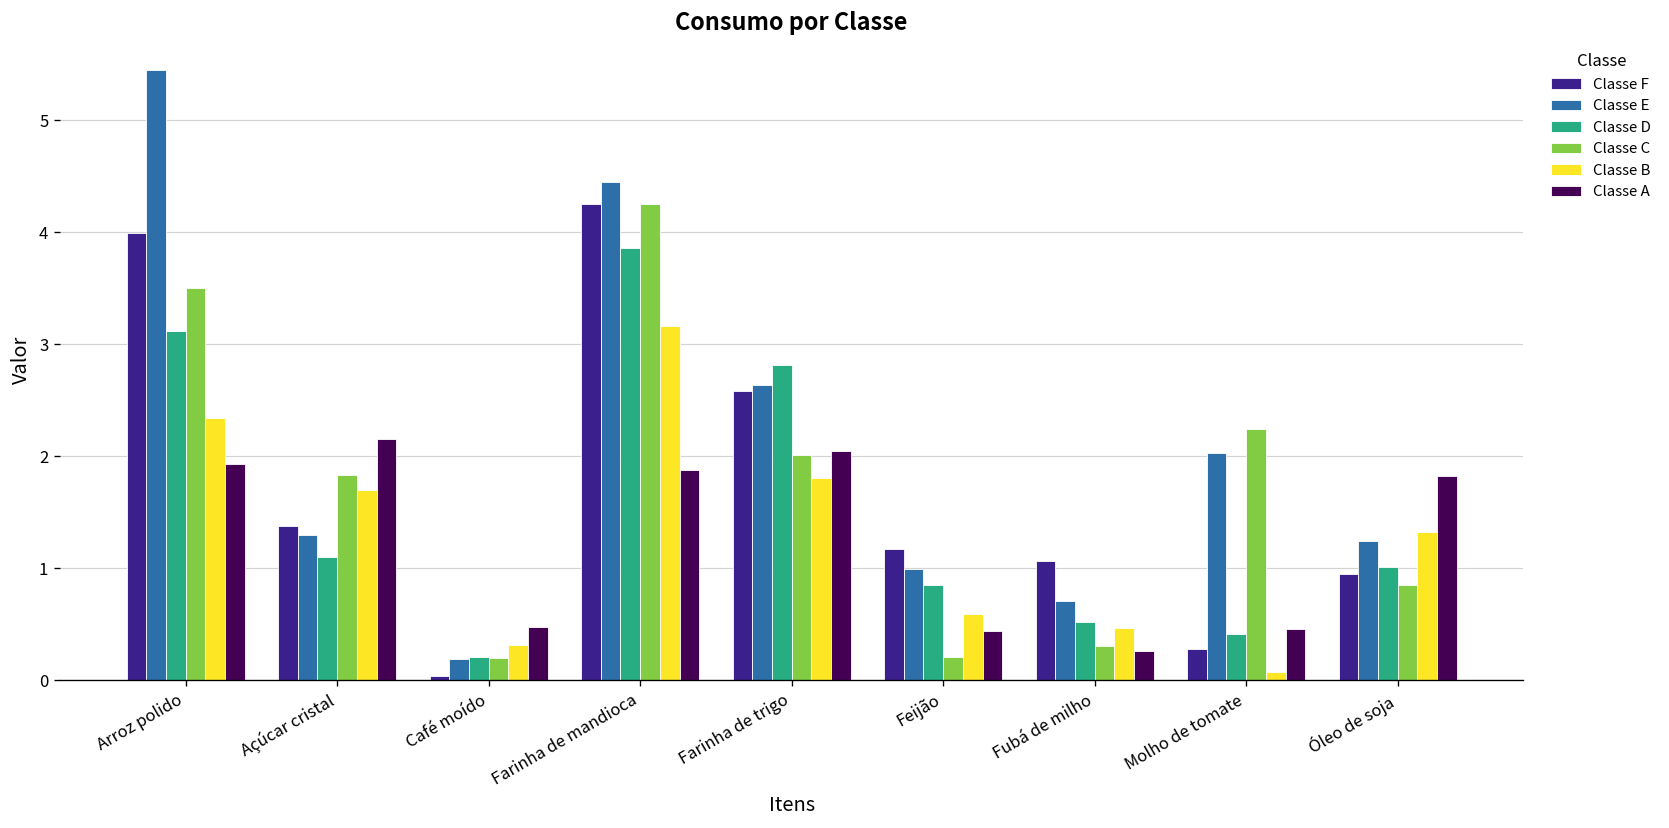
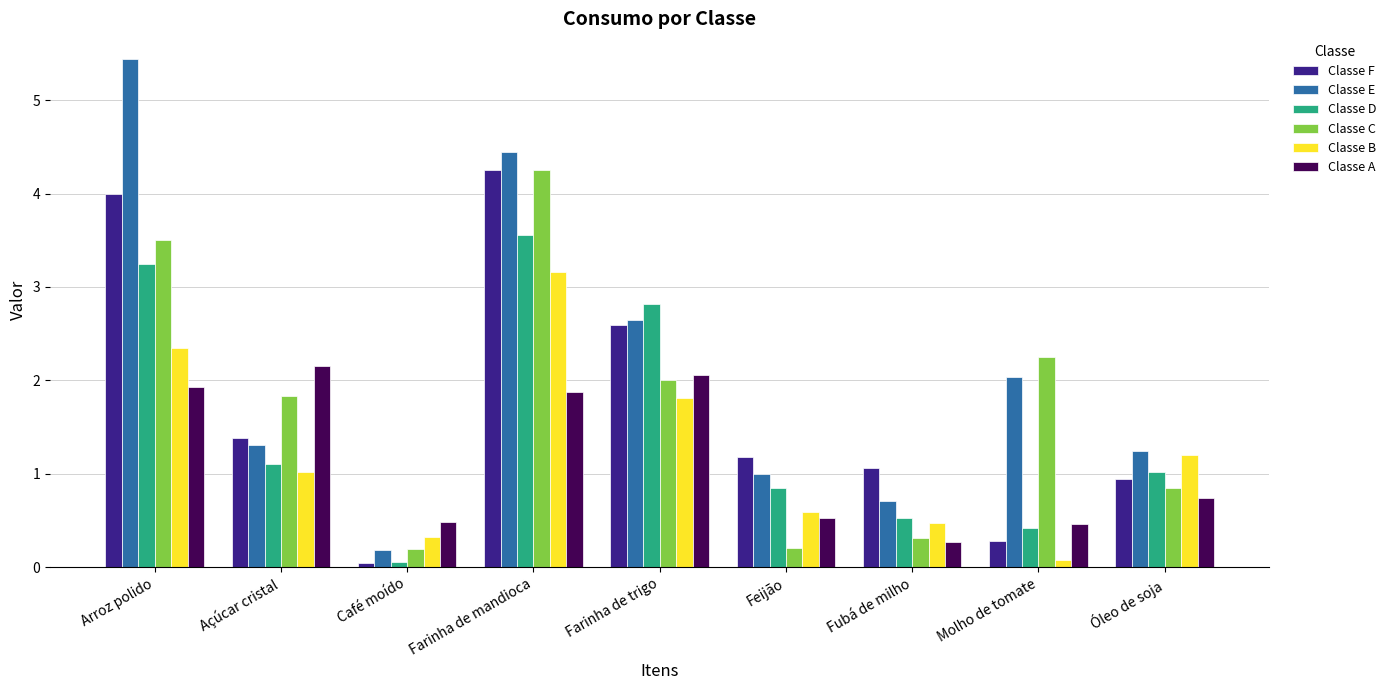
  {
    "Classe F": {
      "Arroz polido": 4.0,
      "Açúcar cristal": 1.4,
      "Café moído": 0.0,
      "Farinha de mandioca": 4.3,
      "Farinha de trigo": 2.6,
      "Feijão": 1.2,
      "Fubá de milho": 1.1,
      "Molho de tomate": 0.3,
      "Óleo de soja": 0.9
    },
    "Classe E": {
      "Arroz polido": 5.4,
      "Açúcar cristal": 1.3,
      "Café moído": 0.2,
      "Farinha de mandioca": 4.4,
      "Farinha de trigo": 2.6,
      "Feijão": 1.0,
      "Fubá de milho": 0.7,
      "Molho de tomate": 2.0,
      "Óleo de soja": 1.2
    },
    "Classe D": {
-     "Arroz polido": 3.1,
+     "Arroz polido": 3.2,
      "Açúcar cristal": 1.1,
-     "Café moído": 0.2,
-     "Farinha de mandioca": 3.9,
+     "Café moído": 0.1,
+     "Farinha de mandioca": 3.6,
      "Farinha de trigo": 2.8,
      "Feijão": 0.8,
      "Fubá de milho": 0.5,
      "Molho de tomate": 0.4,
      "Óleo de soja": 1.0
    },
    "Classe C": {
      "Arroz polido": 3.5,
      "Açúcar cristal": 1.8,
      "Café moído": 0.2,
      "Farinha de mandioca": 4.3,
      "Farinha de trigo": 2.0,
      "Feijão": 0.2,
      "Fubá de milho": 0.3,
      "Molho de tomate": 2.2,
      "Óleo de soja": 0.8
    },
    "Classe B": {
      "Arroz polido": 2.3,
-     "Açúcar cristal": 1.7,
+     "Açúcar cristal": 1.0,
      "Café moído": 0.3,
      "Farinha de mandioca": 3.2,
      "Farinha de trigo": 1.8,
      "Feijão": 0.6,
      "Fubá de milho": 0.5,
      "Molho de tomate": 0.1,
-     "Óleo de soja": 1.3
+     "Óleo de soja": 1.2
    },
    "Classe A": {
      "Arroz polido": 1.9,
      "Açúcar cristal": 2.2,
      "Café moído": 0.5,
      "Farinha de mandioca": 1.9,
      "Farinha de trigo": 2.1,
-     "Feijão": 0.4,
+     "Feijão": 0.5,
      "Fubá de milho": 0.3,
      "Molho de tomate": 0.5,
-     "Óleo de soja": 1.8
+     "Óleo de soja": 0.7
    }
  }
